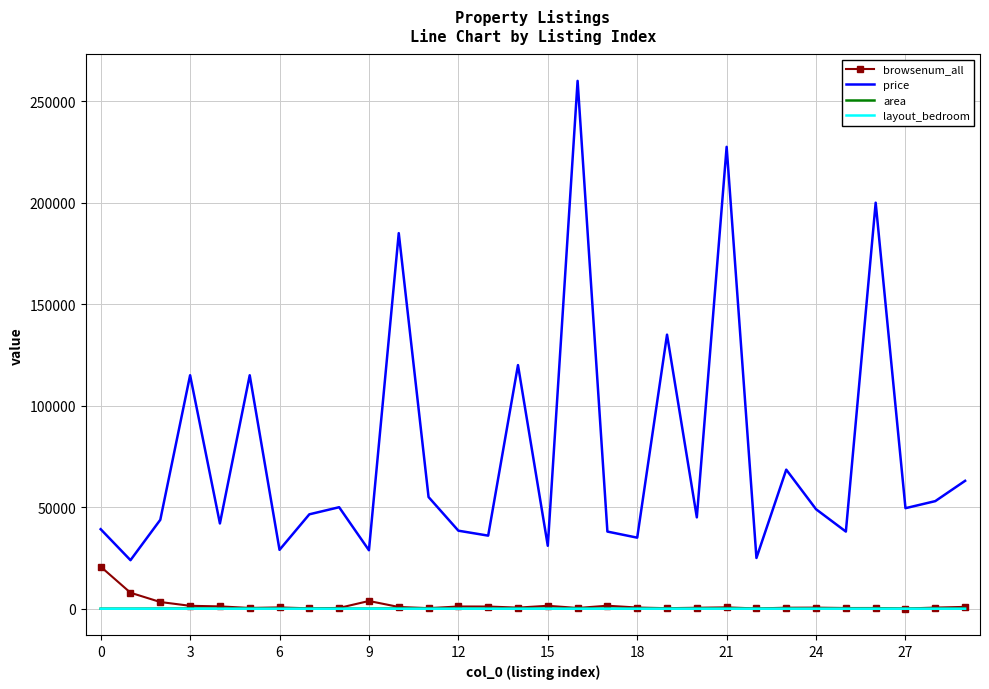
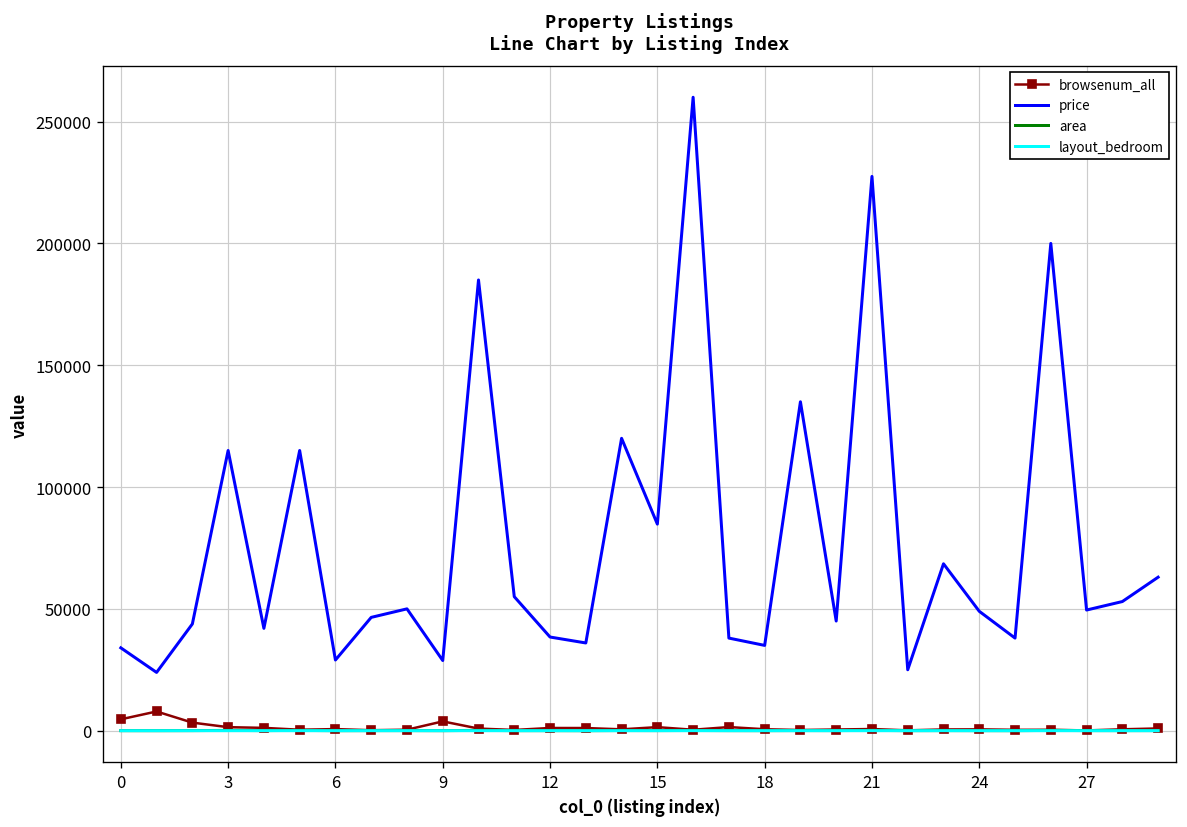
  {
    "browsenum_all": {
-     "0": 21000,
+     "0": 5000,
      "3": 1000,
      "9": 4000,
      "15": 1000
    },
    "price": {
-     "0": 39000,
+     "0": 34000,
      "3": 115000,
      "6": 29000,
      "9": 29000,
      "12": 38000,
-     "15": 31000,
+     "15": 85000,
      "18": 35000,
      "21": 228000,
      "24": 49000,
      "27": 50000
    },
    "layout_bedroom": {
      "0": 0,
      "3": 0,
      "9": 0,
      "15": 0
    }
  }
